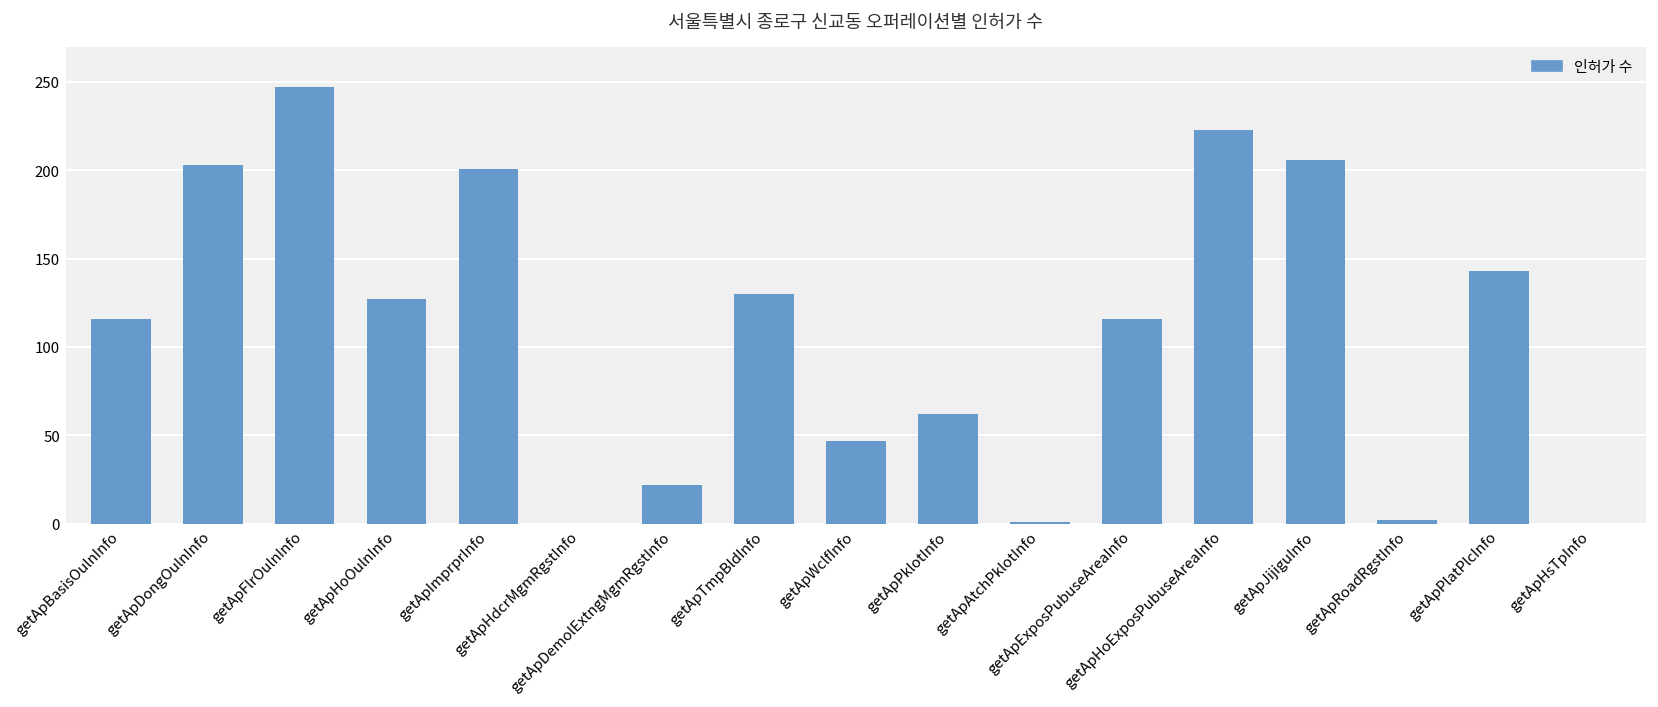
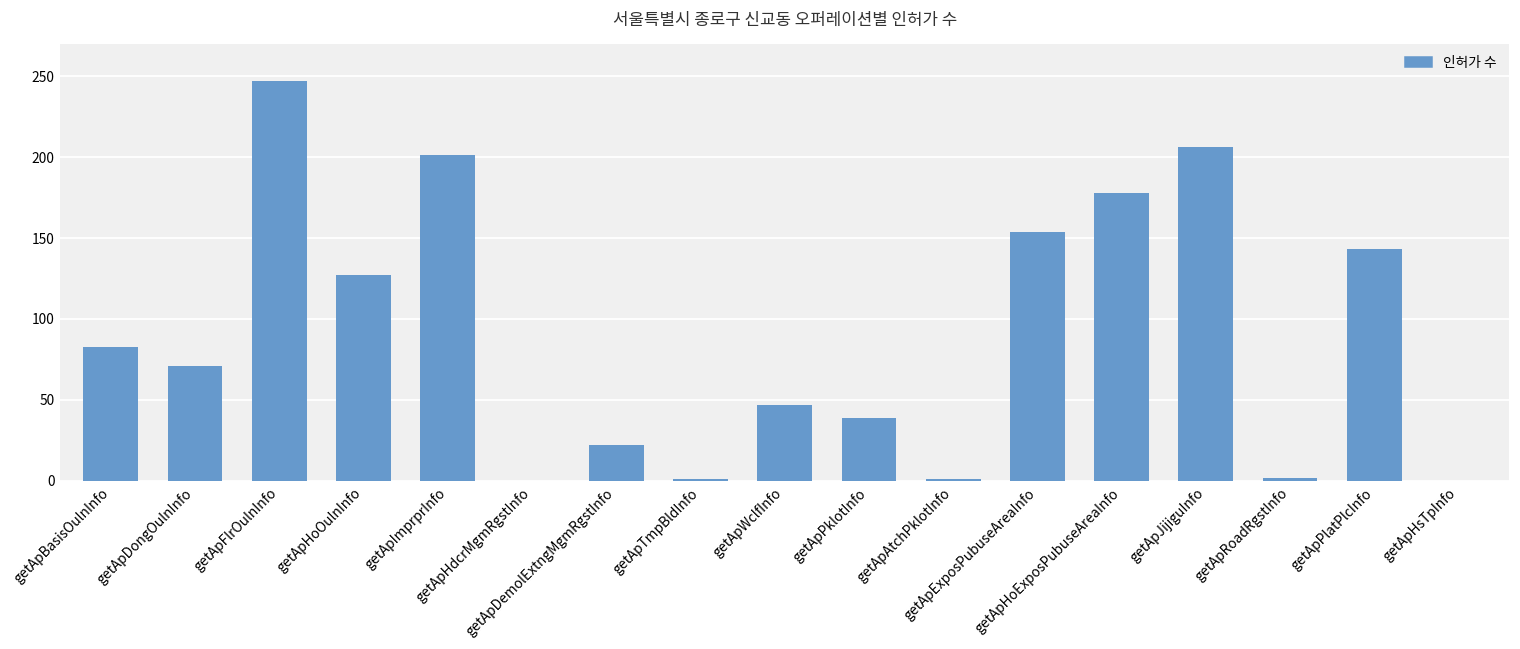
  {
-   "getApBasisOulnInfo": 116,
-   "getApDongOulnInfo": 203,
+   "getApBasisOulnInfo": 83,
+   "getApDongOulnInfo": 71,
    "getApFlrOulnInfo": 247,
    "getApHoOulnInfo": 127,
    "getApImprprInfo": 201,
    "getApHdcrMgmRgstInfo": 0,
    "getApDemolExtngMgmRgstInfo": 22,
-   "getApTmpBldInfo": 130,
+   "getApTmpBldInfo": 1,
    "getApWclfInfo": 47,
-   "getApPklotInfo": 62,
-   "getApExposPubuseAreaInfo": 116,
-   "getApHoExposPubuseAreaInfo": 223,
+   "getApPklotInfo": 39,
+   "getApExposPubuseAreaInfo": 154,
+   "getApHoExposPubuseAreaInfo": 178,
    "getApJijiguInfo": 206,
    "getApRoadRgstInfo": 2,
    "getApPlatPlcInfo": 143,
    "getApHsTpInfo": 0
  }
